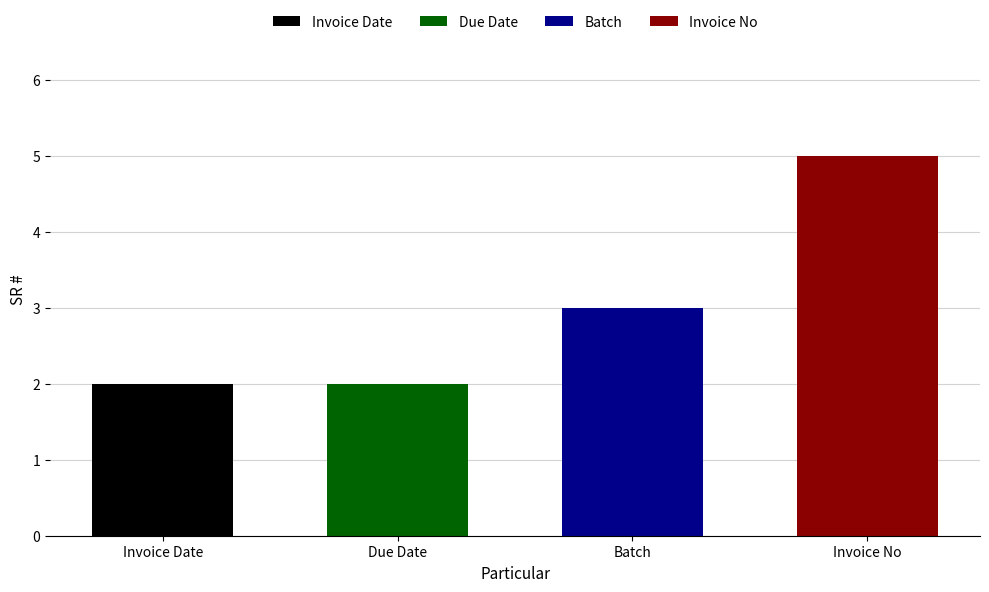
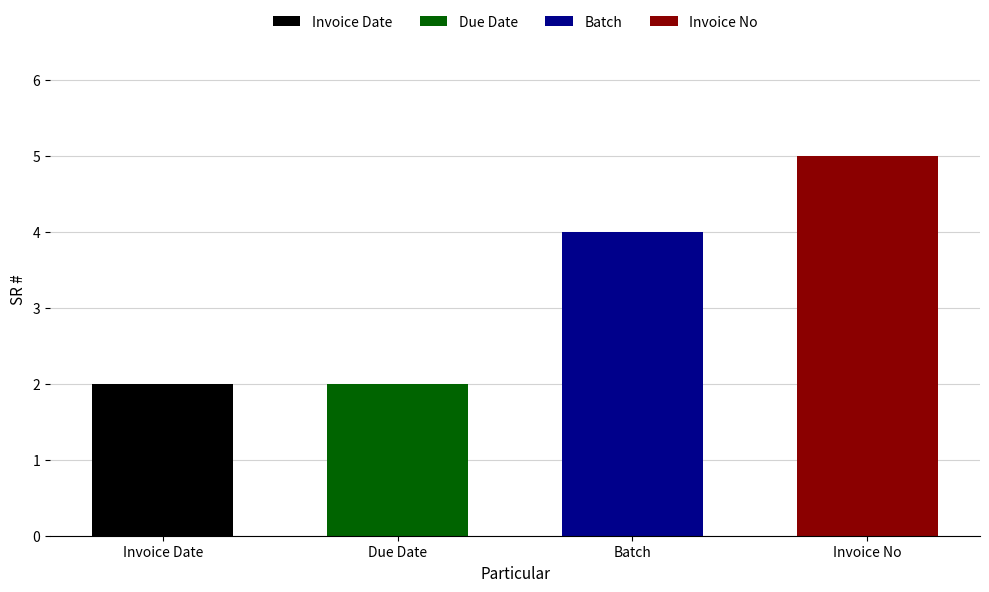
  {
    "Invoice Date": 2,
    "Due Date": 2,
-   "Batch": 3,
+   "Batch": 4,
    "Invoice No": 5
  }
